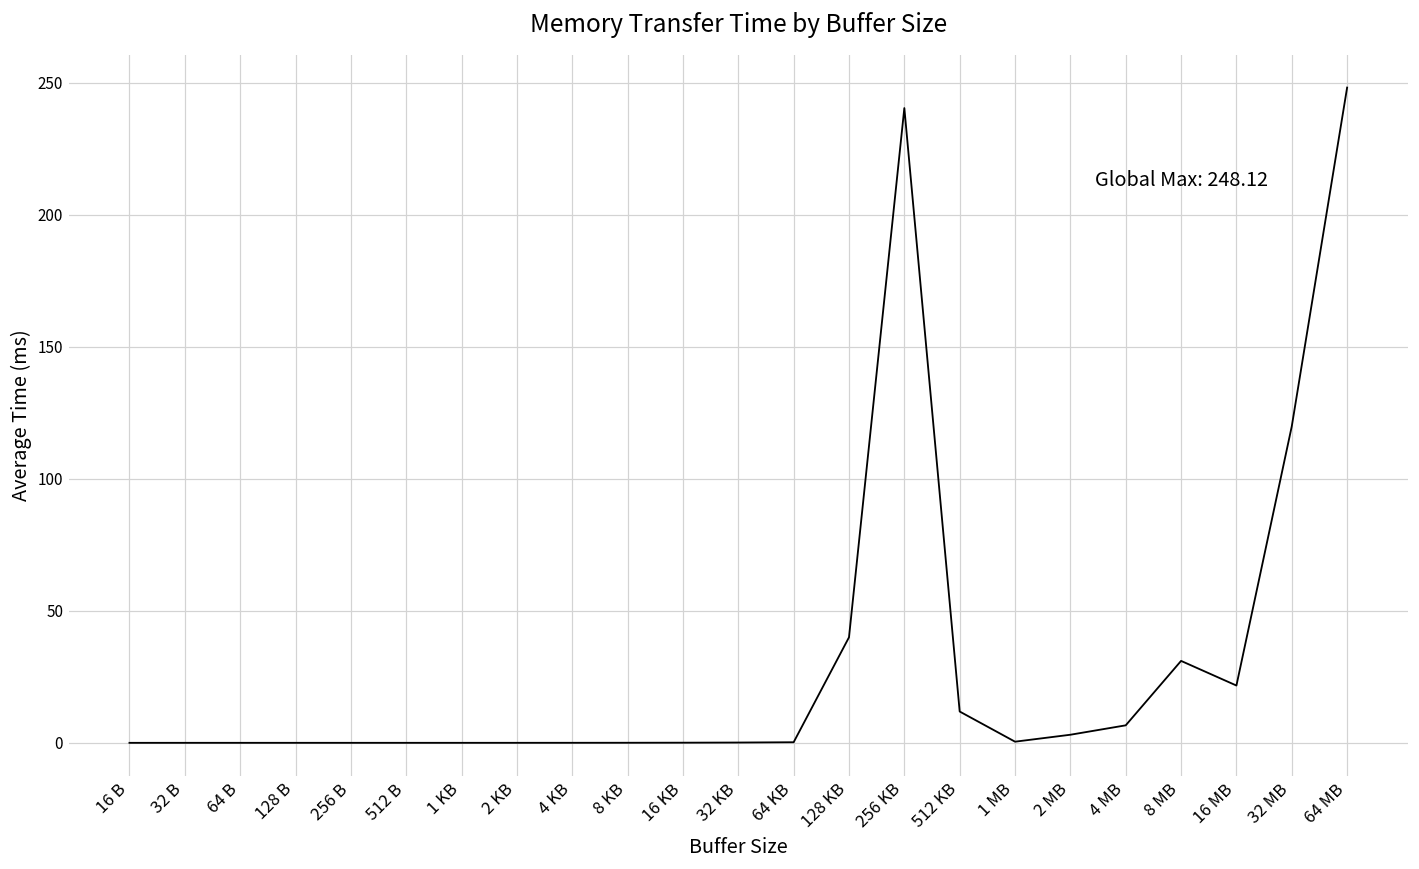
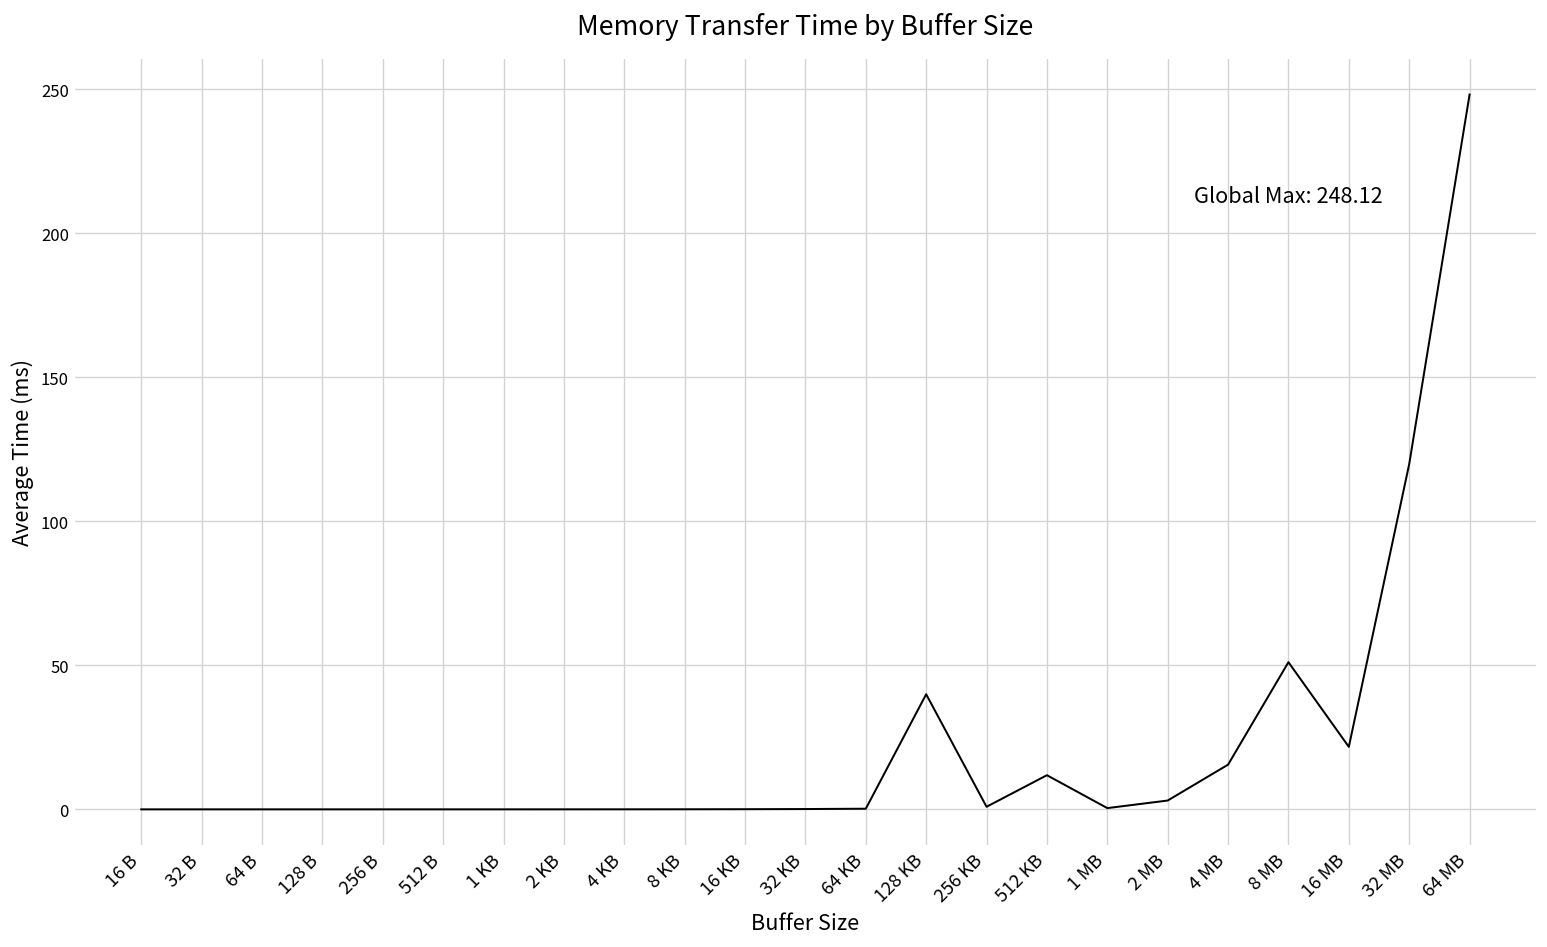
  {
    "16 B": 0,
    "32 B": 0,
    "64 B": 0,
    "128 B": 0,
    "256 B": 0,
    "512 B": 0,
    "1 KB": 0,
    "2 KB": 0,
    "4 KB": 0,
    "8 KB": 0,
    "16 KB": 0,
    "32 KB": 0,
    "64 KB": 0,
    "128 KB": 40,
-   "256 KB": 240,
+   "256 KB": 1,
    "512 KB": 12,
    "1 MB": 0,
    "2 MB": 3,
-   "4 MB": 7,
-   "8 MB": 31,
+   "4 MB": 16,
+   "8 MB": 51,
    "16 MB": 22,
    "32 MB": 120,
    "64 MB": 248
  }
